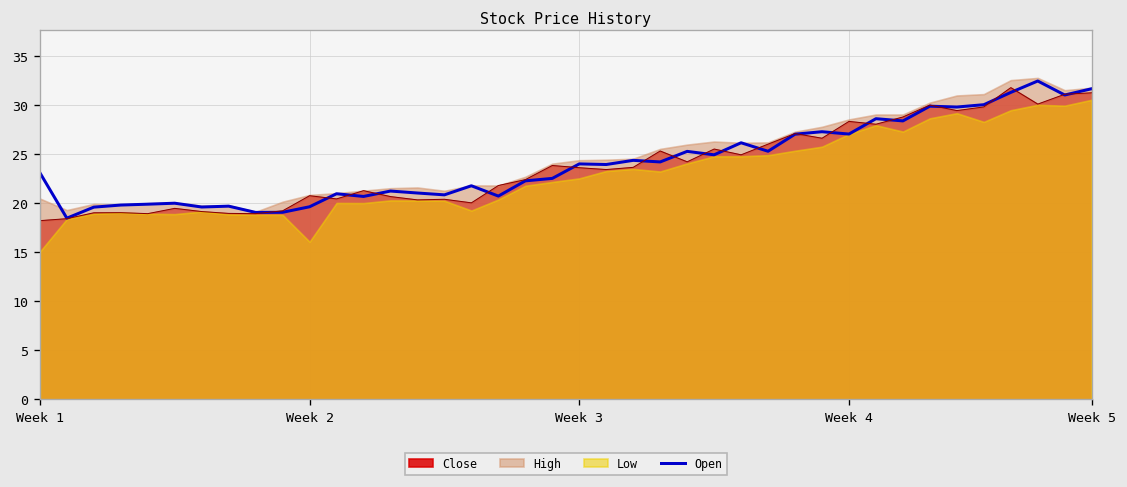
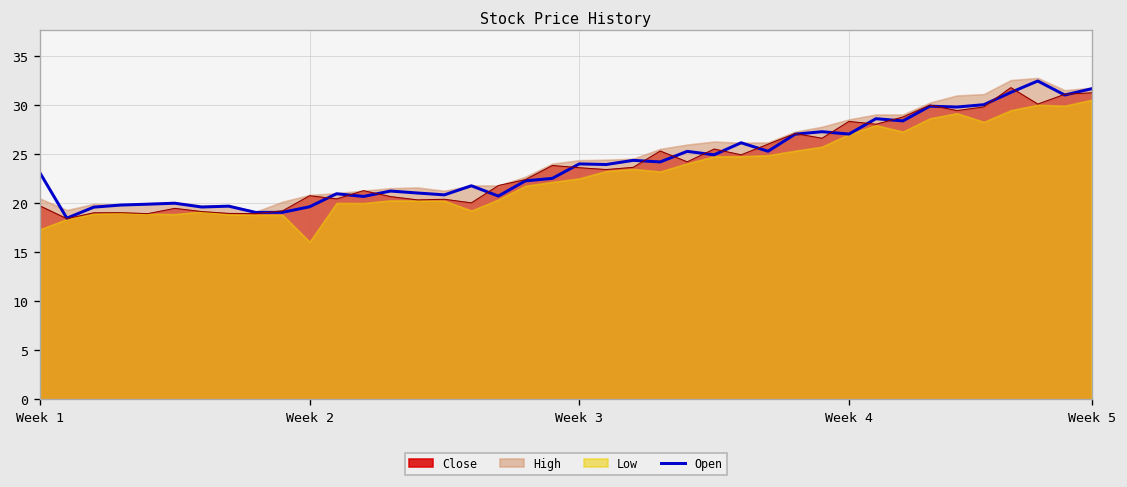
  {
    "Close": {
-     "Week 1": 18,
+     "Week 1": 20,
      "Week 3": 24,
      "Week 5": 31
    },
    "Open": {
      "Week 1": 23,
      "Week 2": 20,
      "Week 3": 24
    },
    "High": {
      "Week 1": 20,
      "Week 3": 24
    },
    "Low": {
-     "Week 1": 15,
+     "Week 1": 17,
      "Week 2": 16,
      "Week 3": 23,
      "Week 5": 31
    }
  }
